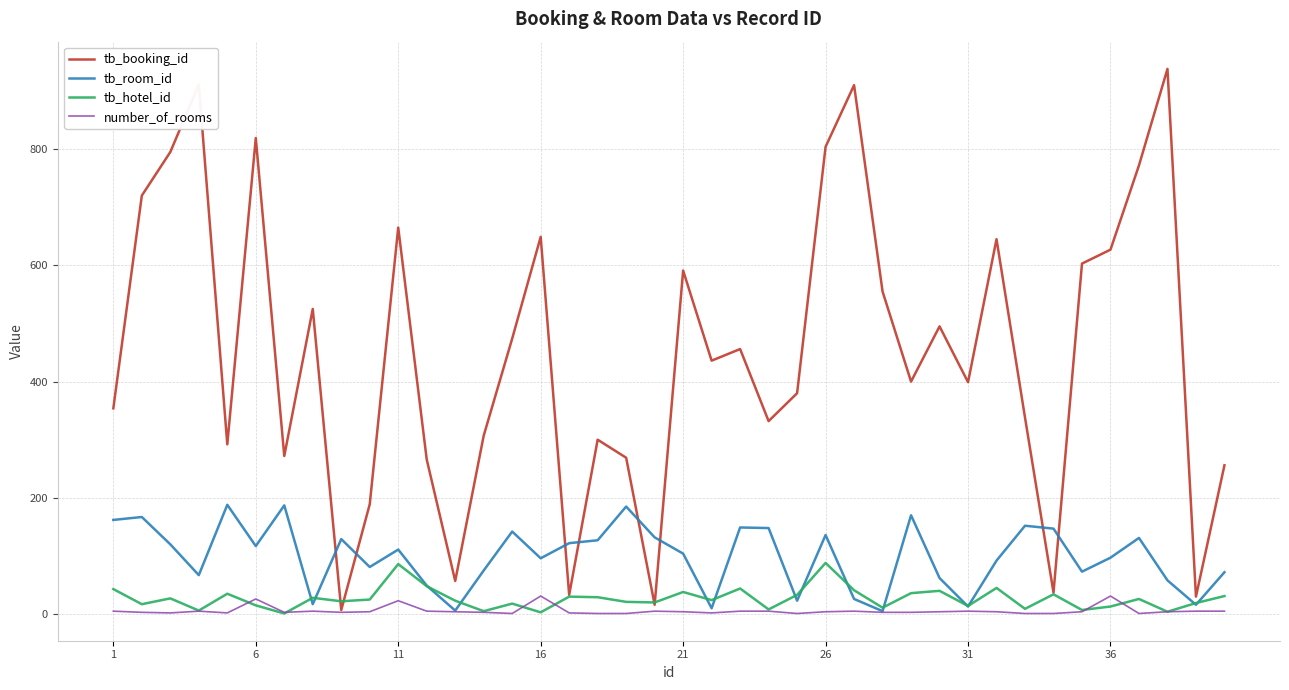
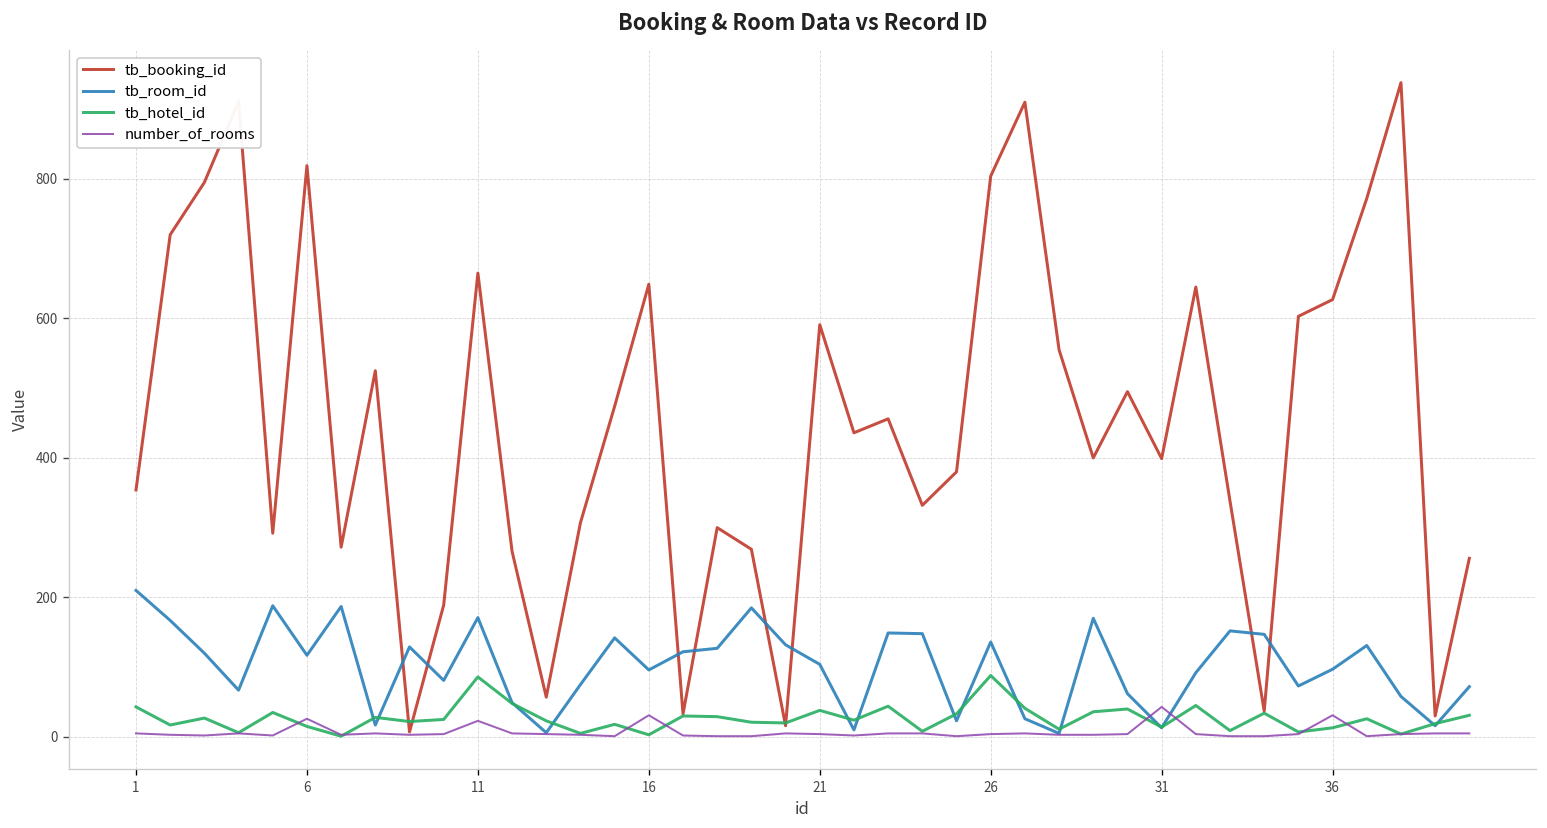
  {
    "tb_booking_id": {
      "1": 350,
      "6": 820,
      "11": 670,
      "16": 650,
      "21": 590,
      "26": 800,
      "31": 400,
      "36": 630
    },
    "tb_room_id": {
-     "1": 160,
+     "1": 210,
      "6": 120,
-     "11": 110,
+     "11": 170,
      "16": 100,
      "21": 100,
      "26": 140,
      "36": 100
    },
    "tb_hotel_id": {
      "1": 40,
      "6": 20,
      "11": 90,
      "16": 0,
      "21": 40,
      "26": 90,
      "36": 10
    },
    "number_of_rooms": {
      "1": 10,
      "6": 30,
      "11": 20,
      "16": 30,
      "21": 0,
      "26": 0,
-     "31": 10,
+     "31": 40,
      "36": 30
    }
  }
